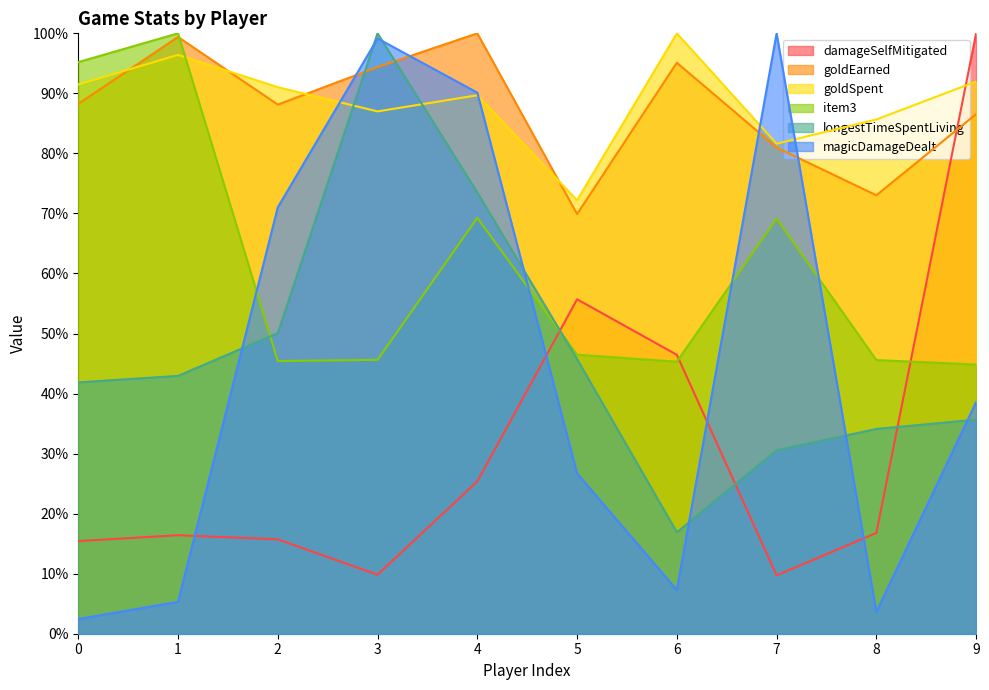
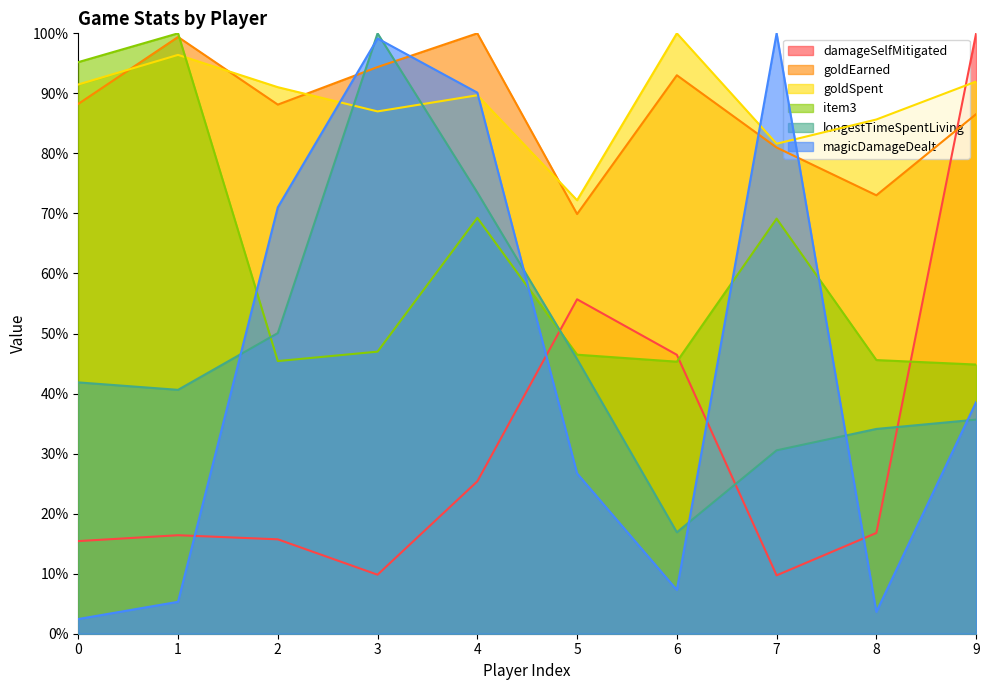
  {
    "damageSelfMitigated": {
      "0": "15%",
      "1": "16%",
      "2": "16%",
      "3": "10%",
      "4": "25%",
      "5": "56%",
      "6": "46%",
      "7": "10%",
      "8": "17%",
      "9": "100%"
    },
    "goldEarned": {
      "0": "88%",
      "1": "99%",
      "2": "88%",
      "3": "94%",
      "4": "100%",
      "5": "70%",
-     "6": "95%",
+     "6": "93%",
      "7": "81%",
      "8": "73%",
      "9": "87%"
    },
    "goldSpent": {
      "0": "91%",
      "1": "96%",
      "2": "91%",
      "3": "87%",
      "4": "90%",
      "5": "72%",
      "6": "100%",
      "7": "82%",
      "9": "92%"
    },
    "item3": {
      "0": "95%",
      "1": "100%",
      "2": "45%",
-     "3": "46%",
+     "3": "47%",
      "4": "69%",
      "5": "46%",
      "6": "45%",
      "7": "69%",
      "8": "46%",
      "9": "45%"
    },
    "longestTimeSpentLiving": {
      "0": "42%",
-     "1": "43%",
+     "1": "41%",
      "2": "50%",
      "3": "100%",
      "4": "73%",
      "5": "46%",
      "6": "17%",
      "7": "31%",
      "8": "34%",
      "9": "36%"
    },
    "magicDamageDealt": {
      "0": "2%",
      "1": "5%",
      "2": "71%",
      "3": "99%",
      "4": "90%",
      "5": "27%",
      "6": "7%",
      "7": "100%",
      "8": "4%",
      "9": "39%"
    }
  }
